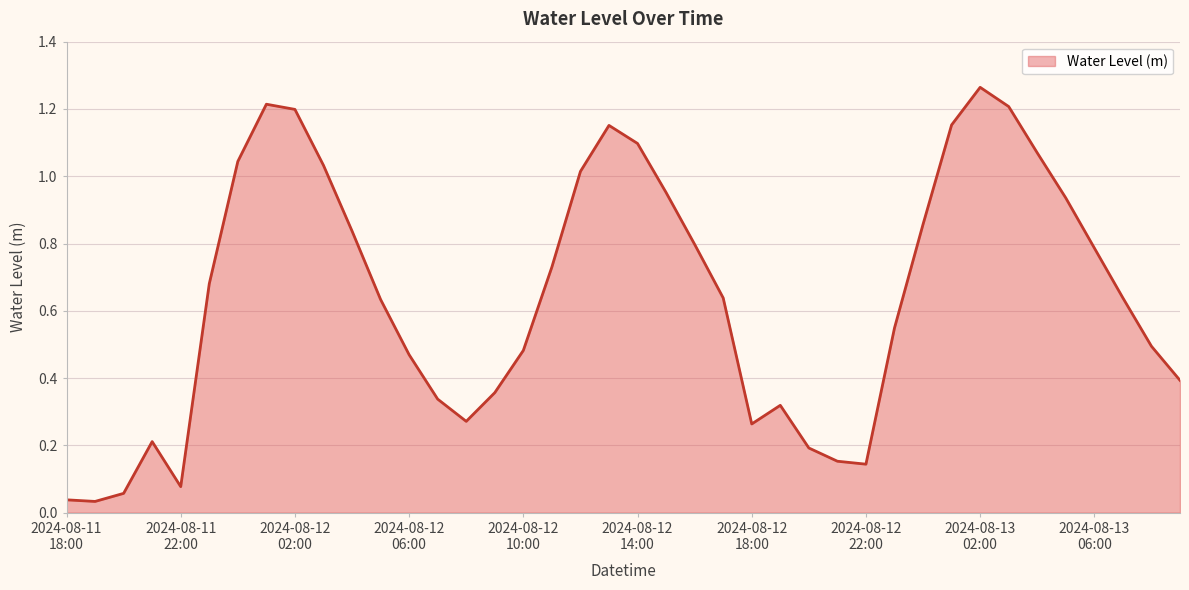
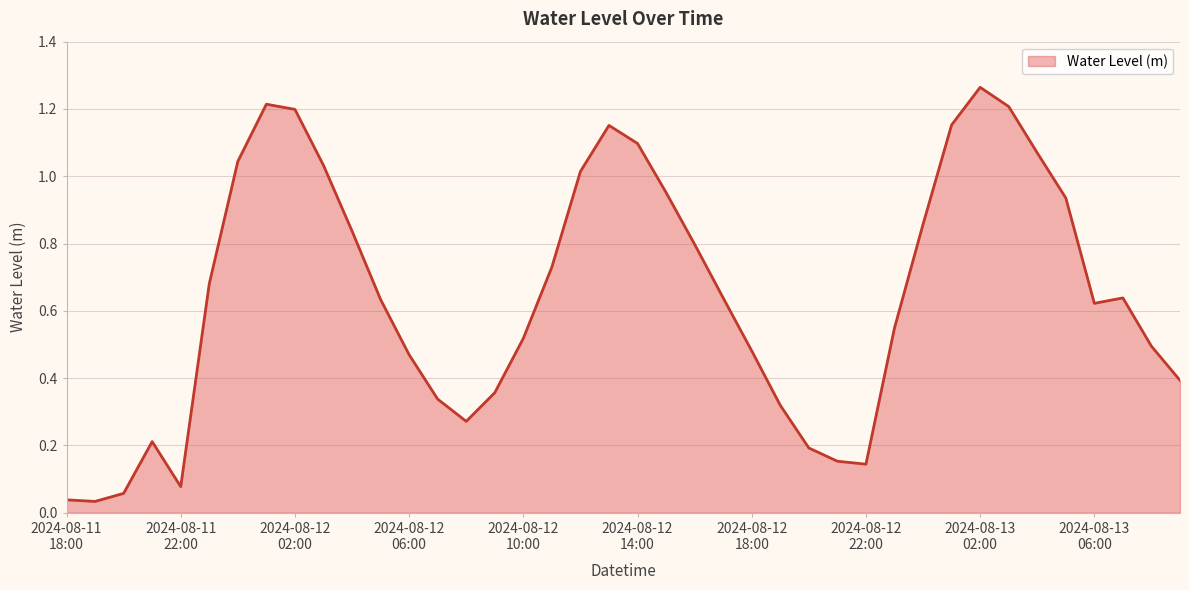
  {
    "2024-08-11 18:00": 0.04,
    "2024-08-11 22:00": 0.08,
    "2024-08-12 02:00": 1.20,
    "2024-08-12 06:00": 0.47,
-   "2024-08-12 10:00": 0.48,
+   "2024-08-12 10:00": 0.52,
    "2024-08-12 14:00": 1.10,
-   "2024-08-12 18:00": 0.26,
+   "2024-08-12 18:00": 0.48,
    "2024-08-12 22:00": 0.14,
    "2024-08-13 02:00": 1.26,
-   "2024-08-13 06:00": 0.79
+   "2024-08-13 06:00": 0.62
  }
